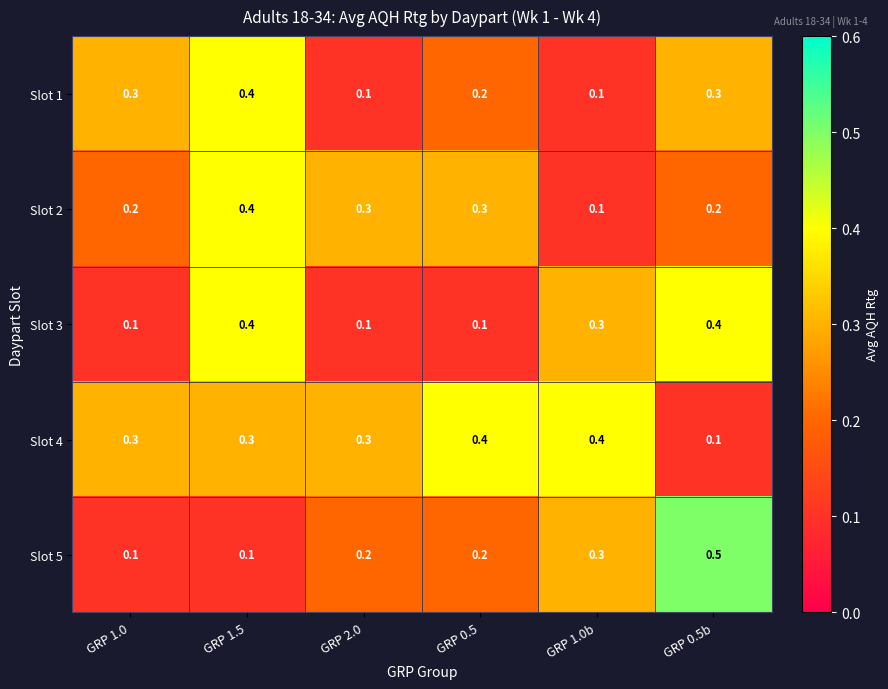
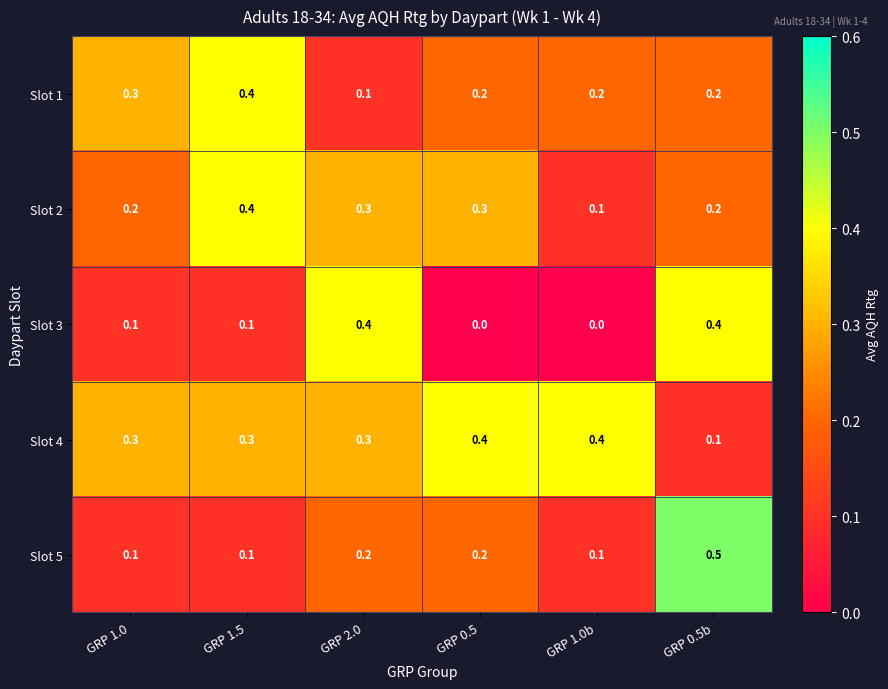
  {
    "Slot 1": {
      "GRP 1.0": 0.3,
      "GRP 1.5": 0.4,
      "GRP 2.0": 0.1,
      "GRP 0.5": 0.2,
-     "GRP 1.0b": 0.1,
-     "GRP 0.5b": 0.3
+     "GRP 1.0b": 0.2,
+     "GRP 0.5b": 0.2
    },
    "Slot 2": {
      "GRP 1.0": 0.2,
      "GRP 1.5": 0.4,
      "GRP 2.0": 0.3,
      "GRP 0.5": 0.3,
      "GRP 1.0b": 0.1,
      "GRP 0.5b": 0.2
    },
    "Slot 3": {
      "GRP 1.0": 0.1,
-     "GRP 1.5": 0.4,
-     "GRP 2.0": 0.1,
-     "GRP 0.5": 0.1,
-     "GRP 1.0b": 0.3,
+     "GRP 1.5": 0.1,
+     "GRP 2.0": 0.4,
+     "GRP 0.5": 0.0,
+     "GRP 1.0b": 0.0,
      "GRP 0.5b": 0.4
    },
    "Slot 4": {
      "GRP 1.0": 0.3,
      "GRP 1.5": 0.3,
      "GRP 2.0": 0.3,
      "GRP 0.5": 0.4,
      "GRP 1.0b": 0.4,
      "GRP 0.5b": 0.1
    },
    "Slot 5": {
      "GRP 1.0": 0.1,
      "GRP 1.5": 0.1,
      "GRP 2.0": 0.2,
      "GRP 0.5": 0.2,
-     "GRP 1.0b": 0.3,
+     "GRP 1.0b": 0.1,
      "GRP 0.5b": 0.5
    }
  }
